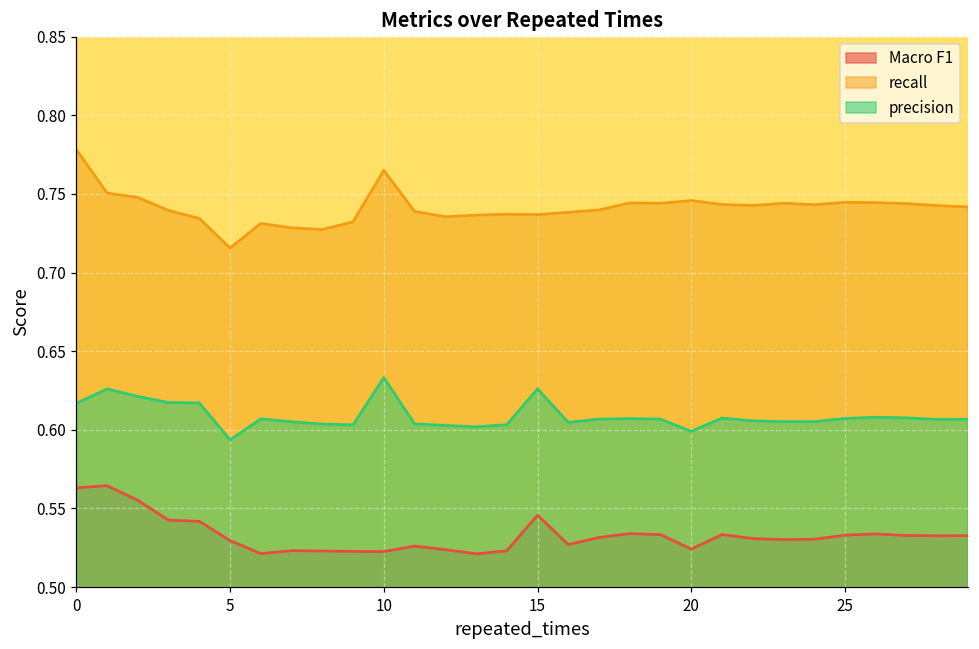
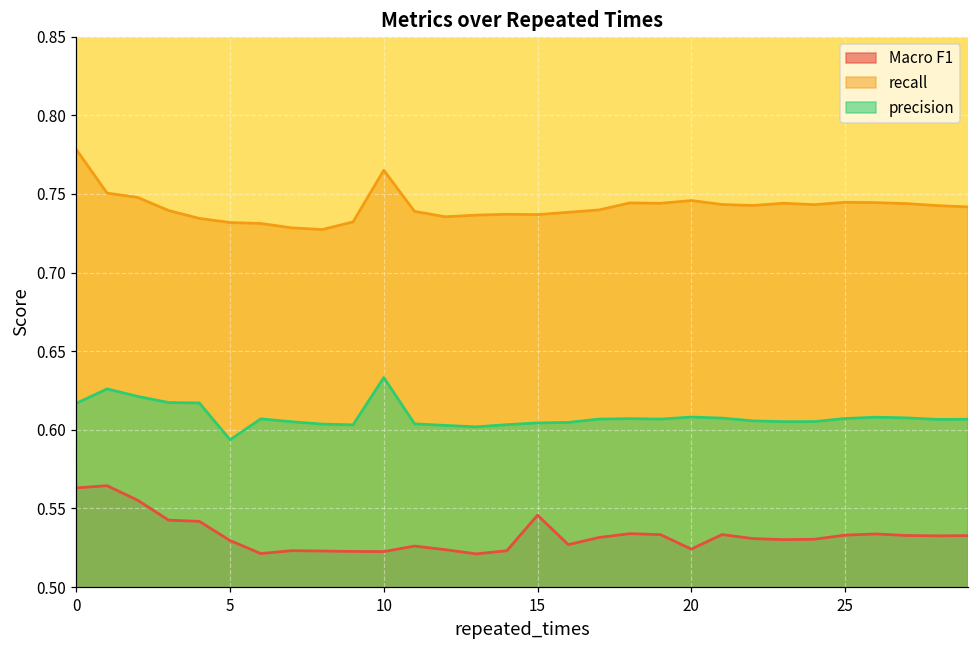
  {
    "Macro F1": {
      "0": 0.563,
      "5": 0.530,
      "10": 0.523,
      "15": 0.546,
      "20": 0.524,
      "25": 0.533
    },
    "recall": {
      "0": 0.778,
-     "5": 0.716,
+     "5": 0.732,
      "10": 0.765,
      "15": 0.737,
      "20": 0.746,
      "25": 0.745
    },
    "precision": {
      "0": 0.617,
      "5": 0.594,
      "10": 0.633,
-     "15": 0.626,
-     "20": 0.599,
+     "15": 0.604,
+     "20": 0.608,
      "25": 0.607
    }
  }
